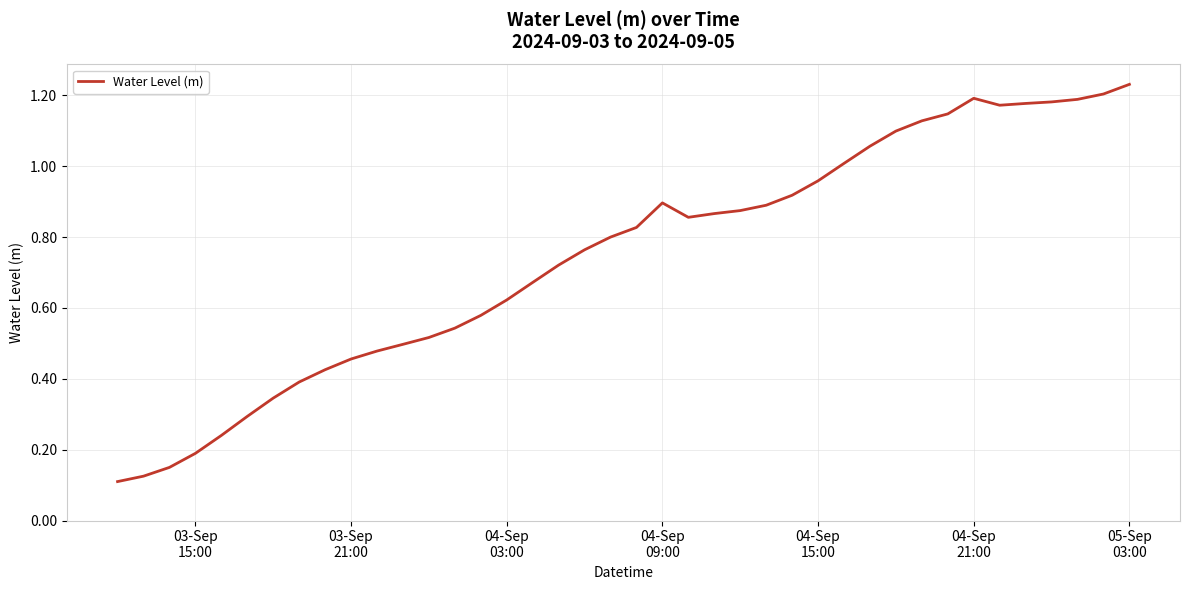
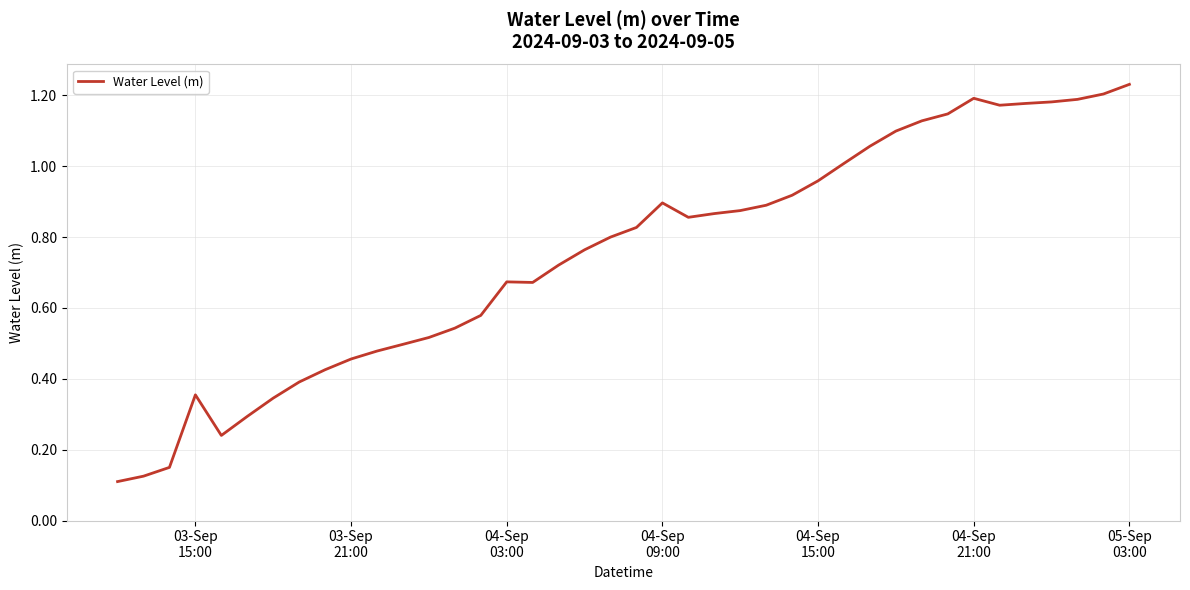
  {
-   "03-Sep 15:00": 0.19,
+   "03-Sep 15:00": 0.35,
    "03-Sep 21:00": 0.46,
-   "04-Sep 03:00": 0.62,
+   "04-Sep 03:00": 0.67,
    "04-Sep 09:00": 0.90,
    "04-Sep 15:00": 0.96,
    "04-Sep 21:00": 1.19,
    "05-Sep 03:00": 1.23
  }
